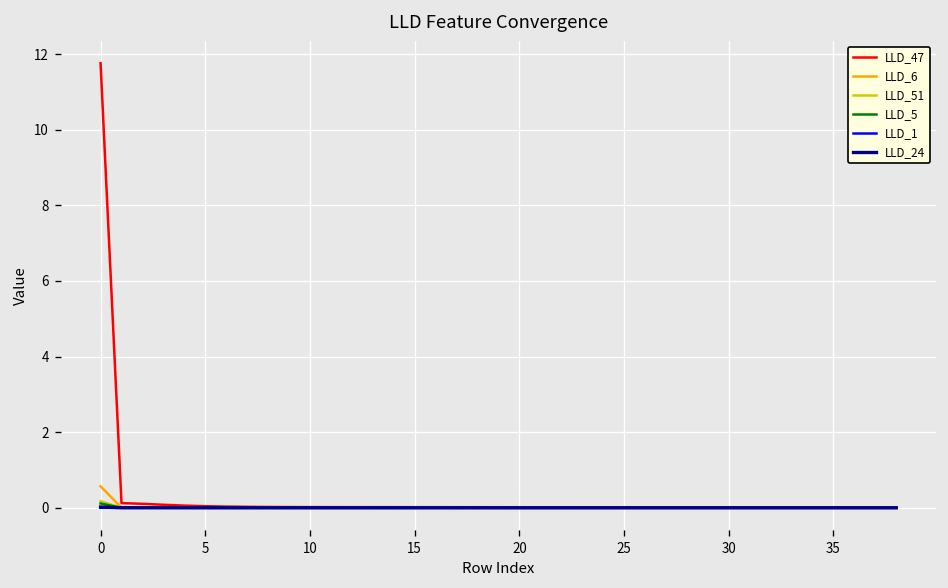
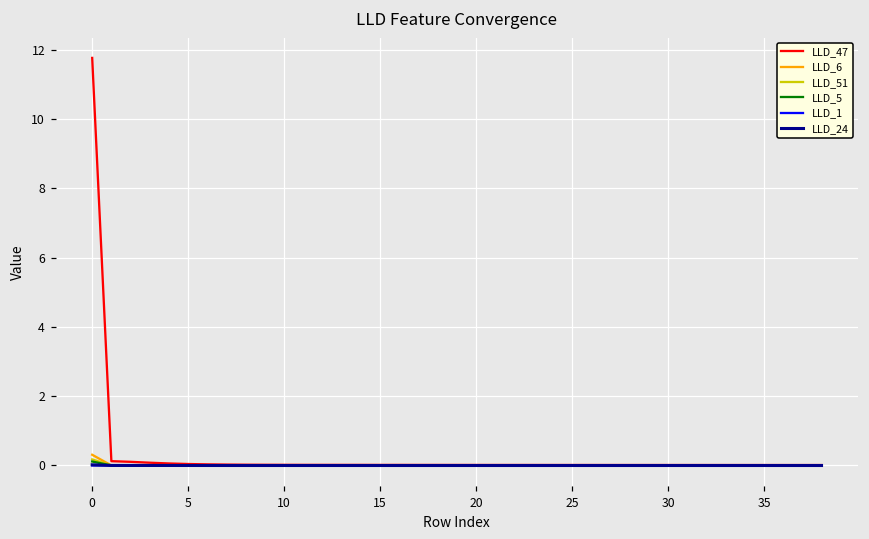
  {
    "LLD_47": {
      "0": 11.8
    },
    "LLD_6": {
-     "0": 0.6
+     "0": 0.3
    }
  }
